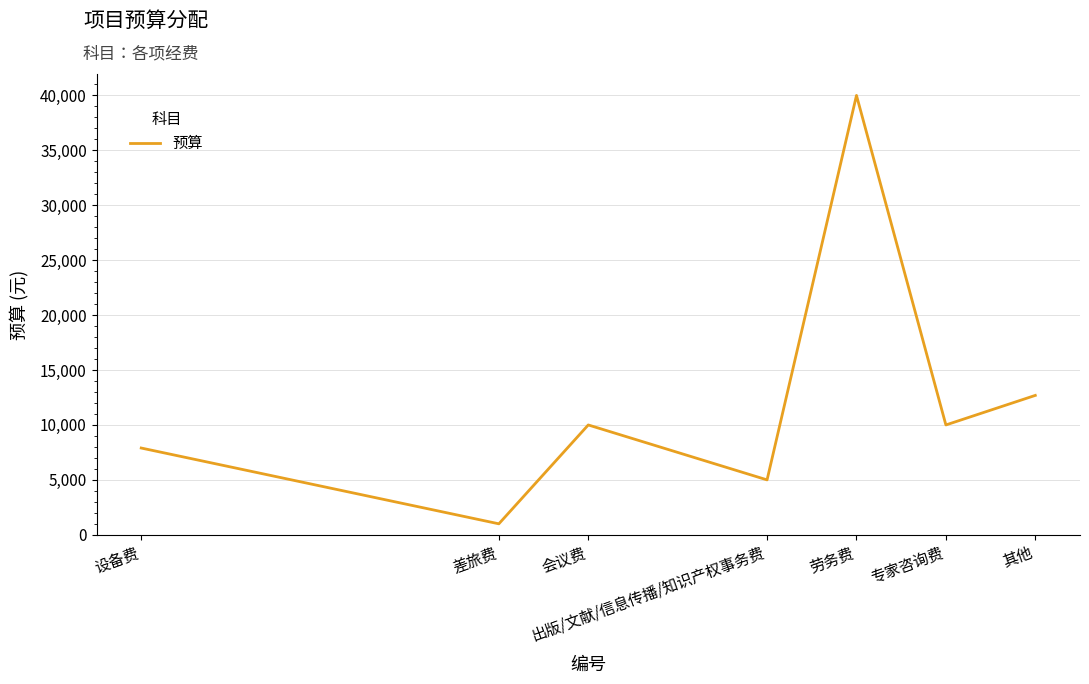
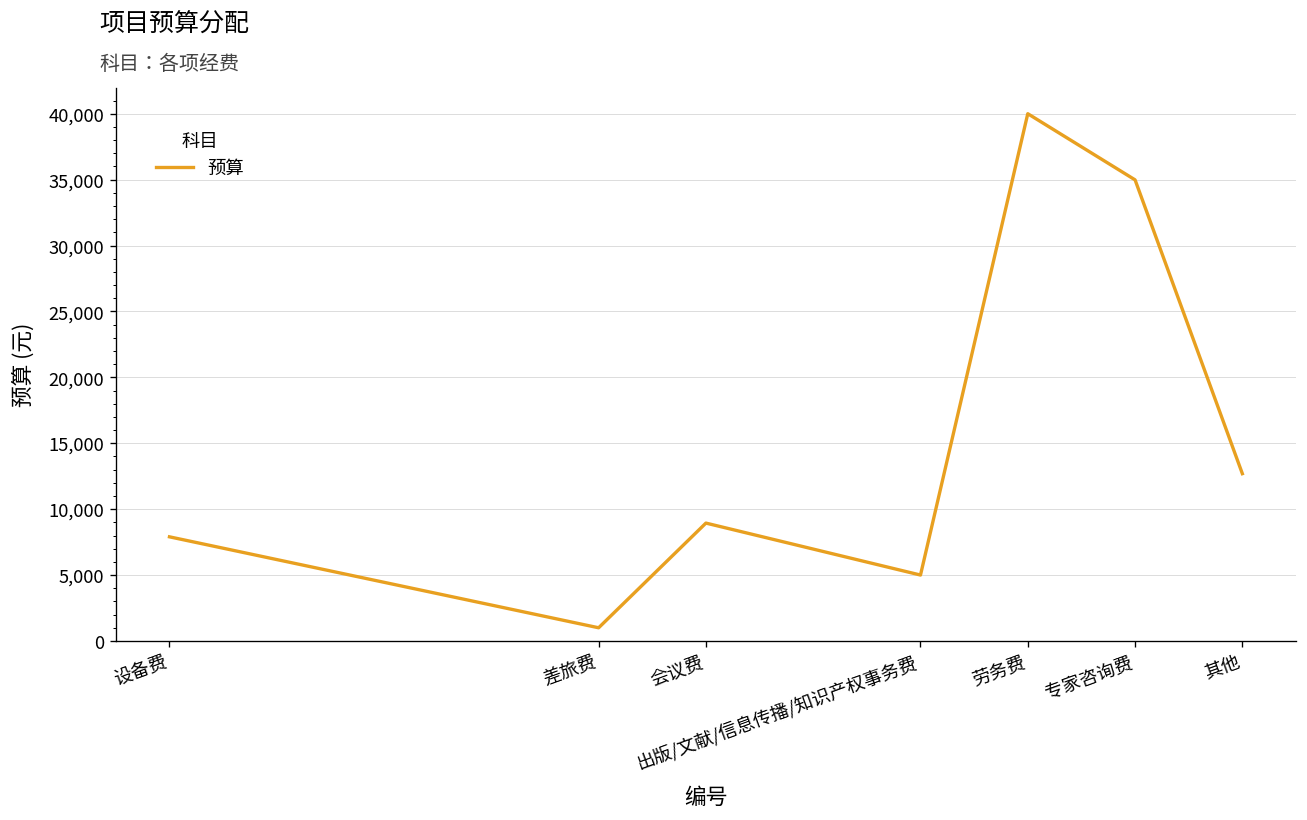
  {
    "设备费": "7,900",
    "差旅费": "1,000",
-   "会议费": "10,000",
+   "会议费": "8,900",
    "出版/文献/信息传播/知识产权事务费": "5,000",
    "劳务费": "40,000",
-   "专家咨询费": "10,000",
+   "专家咨询费": "35,000",
    "其他": "12,700"
  }
